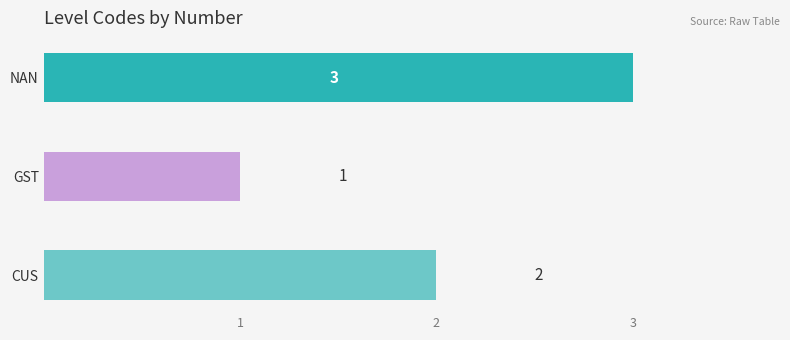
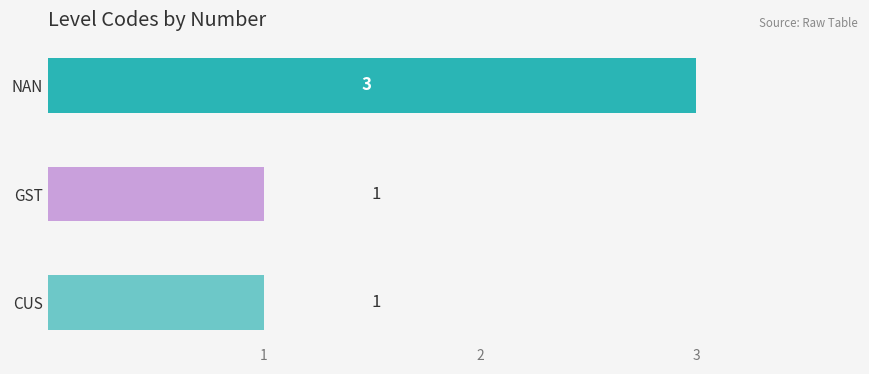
  {
    "NAN": 3,
-   "CUS": 2
+   "CUS": 1
  }
